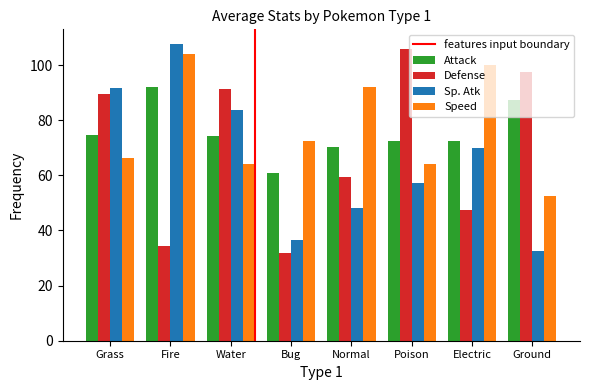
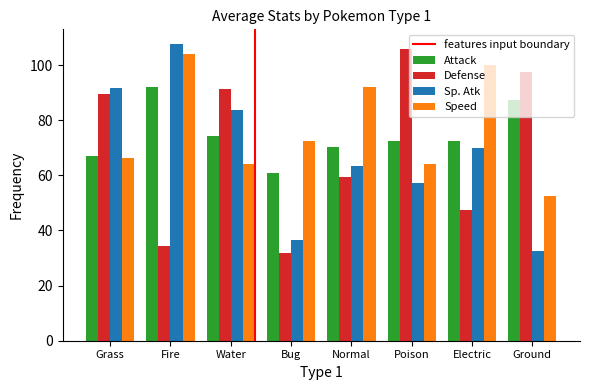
  {
    "Attack": {
-     "Grass": 75,
+     "Grass": 67,
      "Fire": 92,
      "Water": 74,
      "Bug": 61,
      "Normal": 70,
      "Poison": 73,
      "Electric": 73
    },
    "Defense": {
      "Grass": 90,
      "Fire": 35,
      "Water": 91,
      "Bug": 32,
      "Normal": 59,
      "Poison": 106,
      "Electric": 48
    },
    "Sp. Atk": {
      "Grass": 92,
      "Fire": 108,
      "Water": 84,
      "Bug": 37,
-     "Normal": 48,
+     "Normal": 63,
      "Poison": 57,
      "Electric": 70,
      "Ground": 33
    },
    "Speed": {
      "Grass": 66,
      "Fire": 104,
      "Water": 64,
      "Bug": 73,
      "Normal": 92,
      "Poison": 64,
      "Ground": 53
    }
  }
